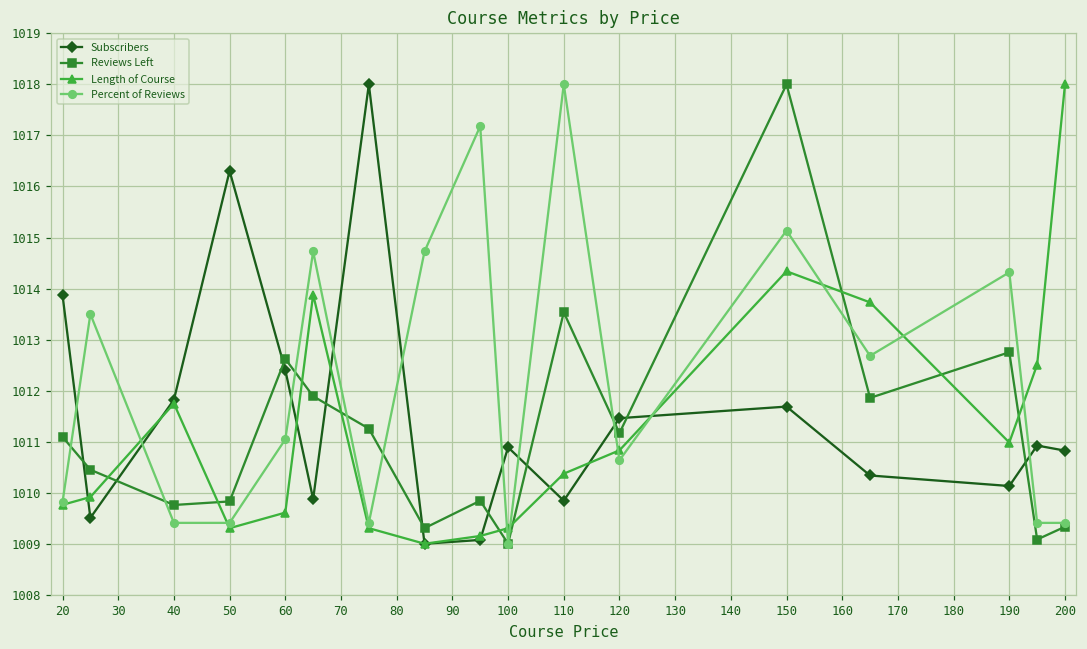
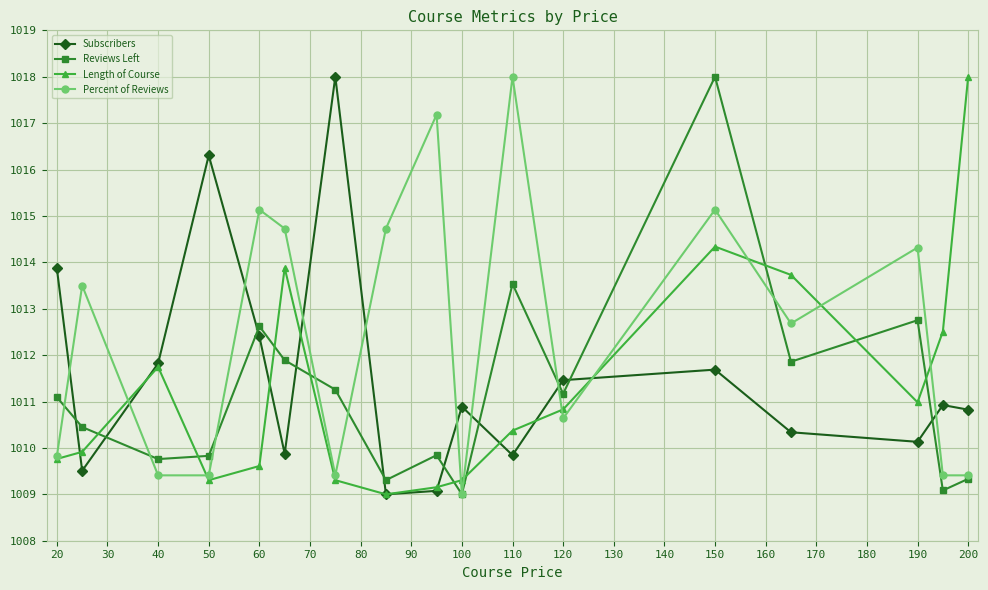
  {
    "Percent of Reviews": {
      "40": 1009.4,
      "50": 1009.4,
-     "60": 1011.0,
+     "60": 1015.1,
      "110": 1018.0,
      "120": 1010.6,
      "150": 1015.1,
      "190": 1014.3,
      "200": 1009.4
    }
  }
